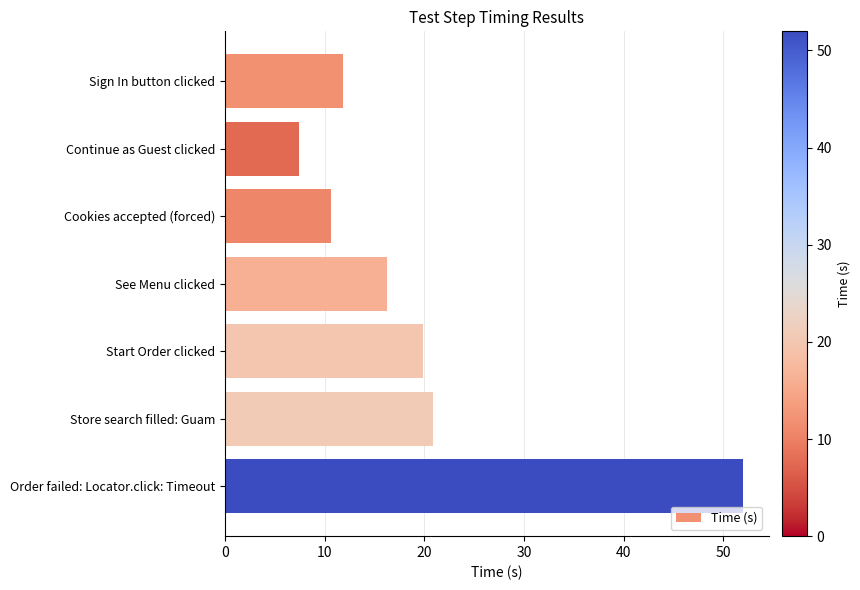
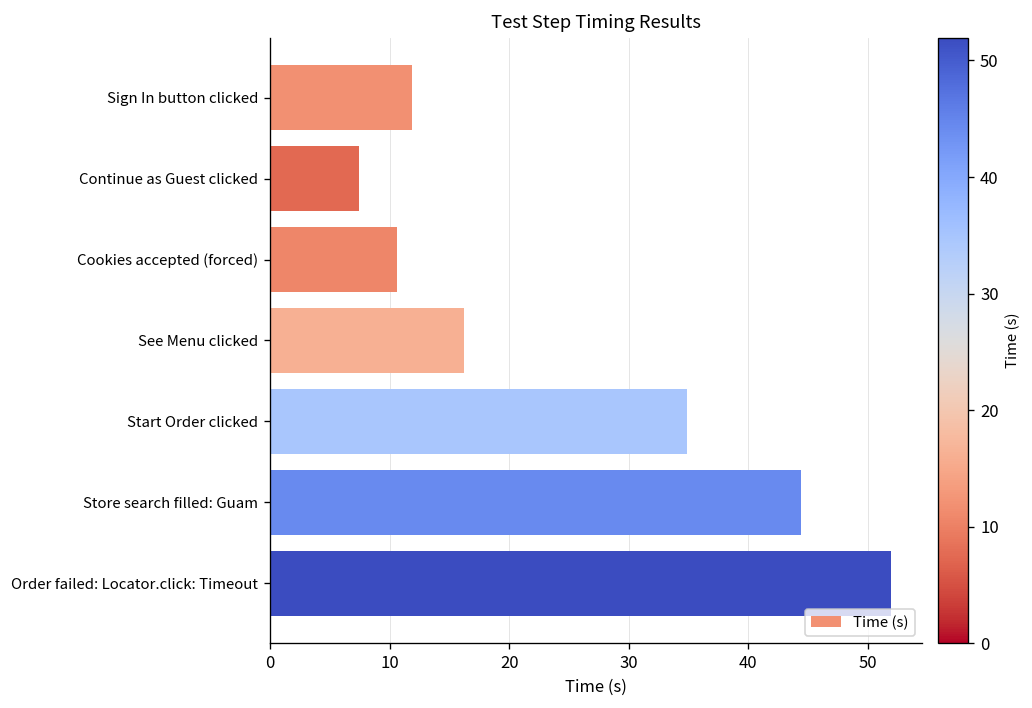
  {
    "Sign In button clicked": 12,
    "Continue as Guest clicked": 7,
    "Cookies accepted (forced)": 11,
    "See Menu clicked": 16,
-   "Start Order clicked": 20,
-   "Store search filled: Guam": 21,
+   "Start Order clicked": 35,
+   "Store search filled: Guam": 44,
    "Order failed: Locator.click: Timeout": 52
  }
